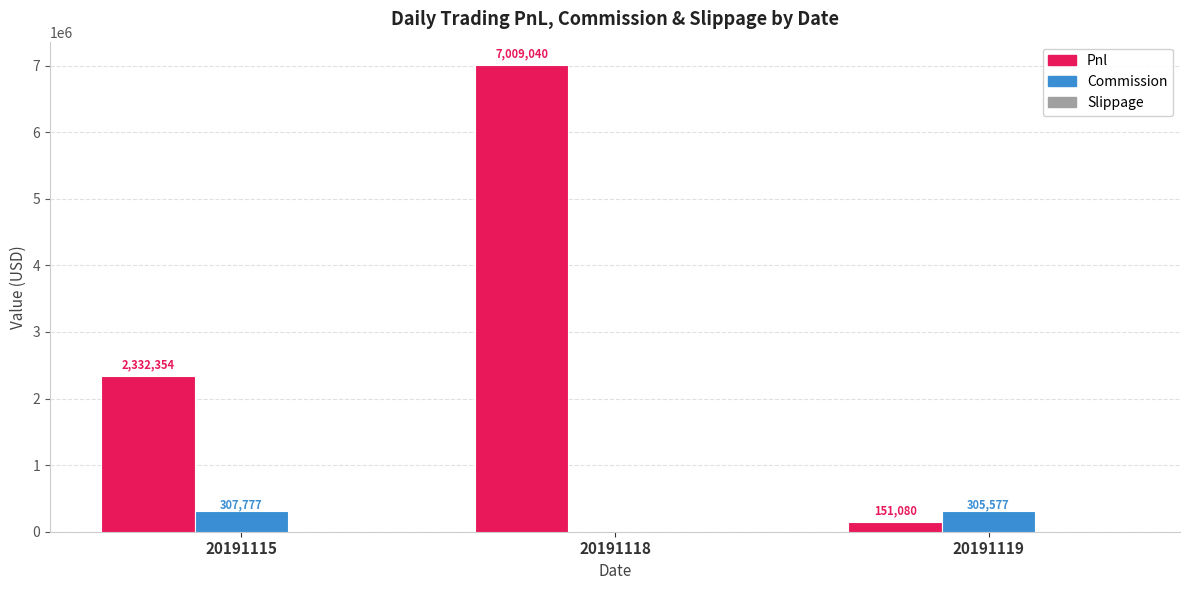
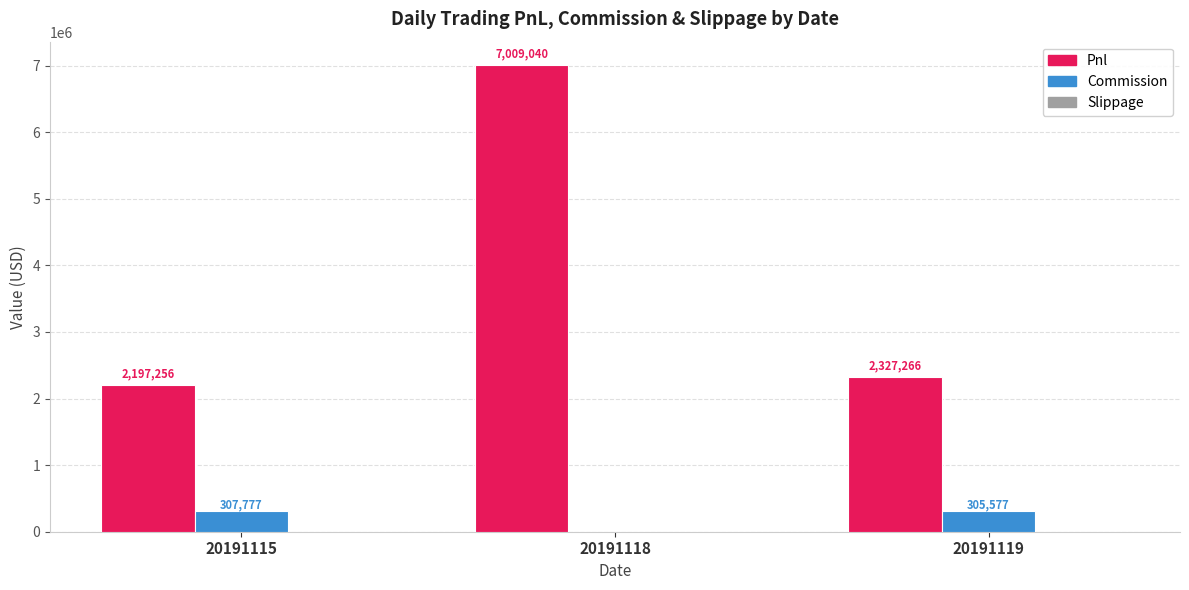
  {
    "Pnl": {
-     "20191115": "2,332,354",
+     "20191115": "2,197,256",
      "20191118": "7,009,040",
-     "20191119": "151,080"
+     "20191119": "2,327,266"
    },
    "Commission": {
      "20191115": "307,777",
      "20191119": "305,577"
    },
    "Slippage": {
      "20191115": "0",
      "20191118": "0",
      "20191119": "0"
    }
  }
